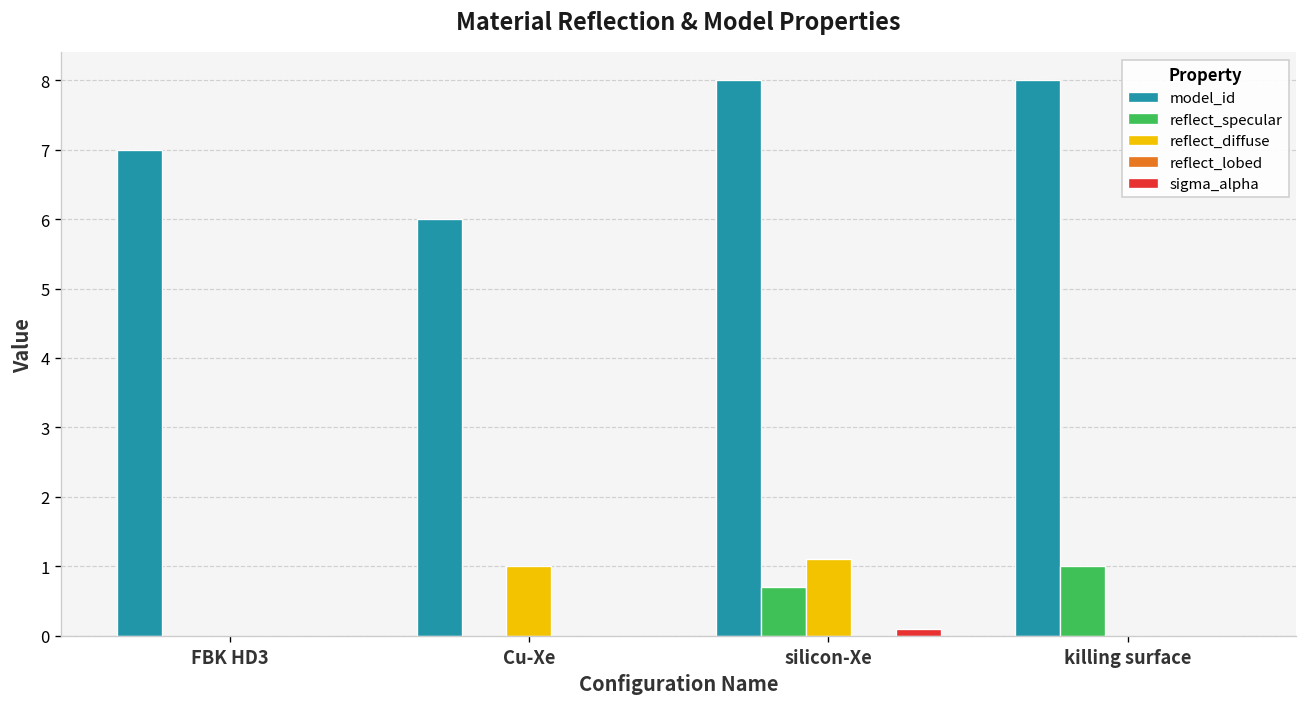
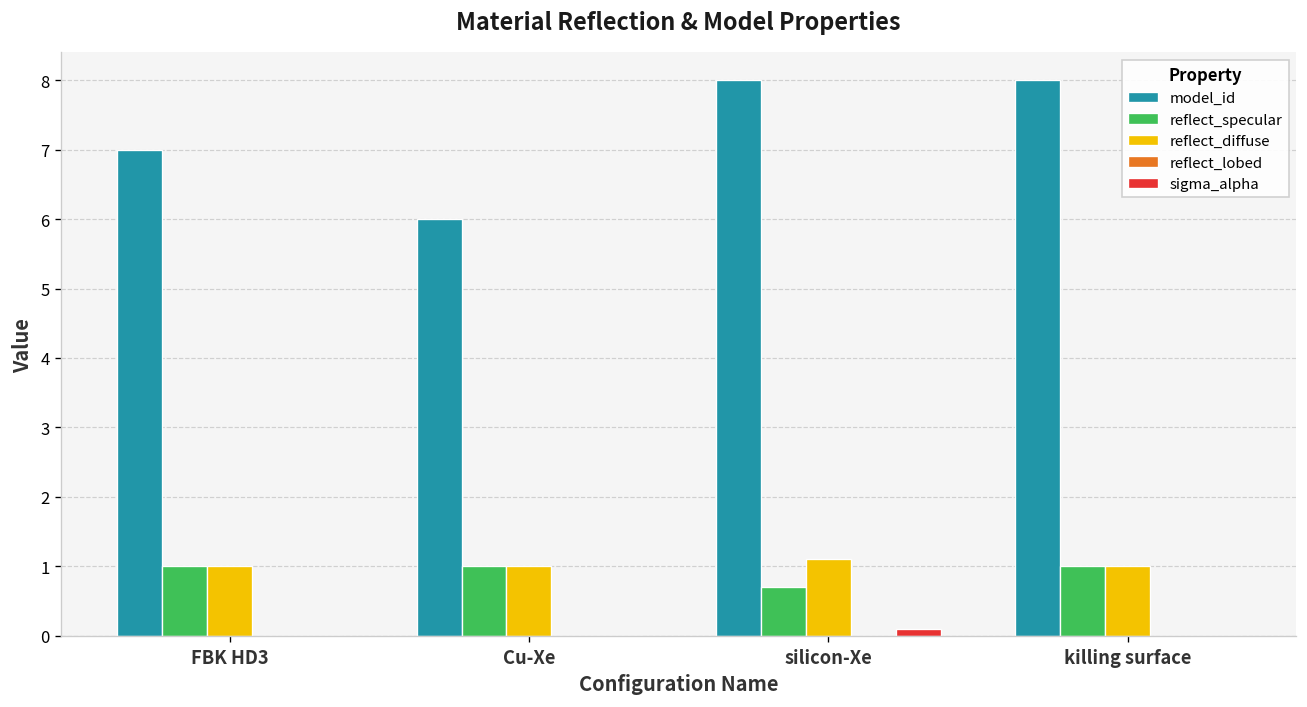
  {
    "model_id": {
      "FBK HD3": 7,
      "Cu-Xe": 6,
      "silicon-Xe": 8,
      "killing surface": 8
    },
    "reflect_specular": {
-     "FBK HD3": 0,
-     "Cu-Xe": 0,
+     "FBK HD3": 1,
+     "Cu-Xe": 1,
      "silicon-Xe": 0.7,
      "killing surface": 1
    },
    "reflect_diffuse": {
-     "FBK HD3": 0,
+     "FBK HD3": 1,
      "Cu-Xe": 1,
      "silicon-Xe": 1.1,
-     "killing surface": 0
+     "killing surface": 1
    },
    "reflect_lobed": {
      "FBK HD3": 0,
      "Cu-Xe": 0,
      "silicon-Xe": 0,
      "killing surface": 0
    },
    "sigma_alpha": {
      "FBK HD3": 0,
      "Cu-Xe": 0,
      "silicon-Xe": 0.1,
      "killing surface": 0
    }
  }
